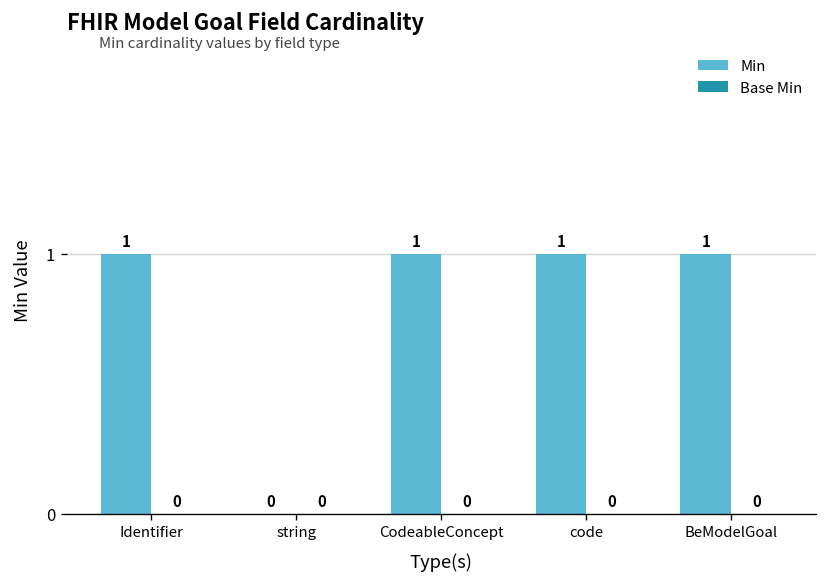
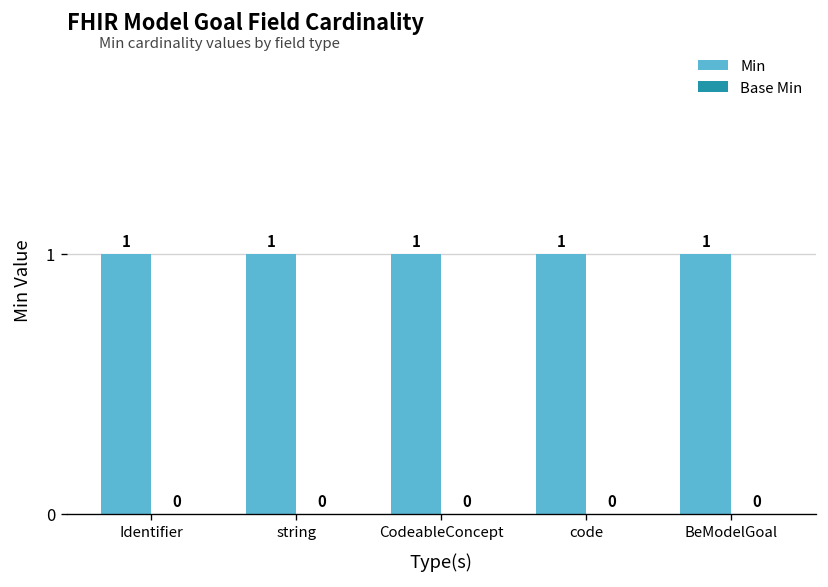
  {
    "Min": {
      "Identifier": 1,
-     "string": 0,
+     "string": 1,
      "CodeableConcept": 1,
      "code": 1,
      "BeModelGoal": 1
    },
    "Base Min": {
      "Identifier": 0,
      "string": 0,
      "CodeableConcept": 0,
      "code": 0,
      "BeModelGoal": 0
    }
  }
